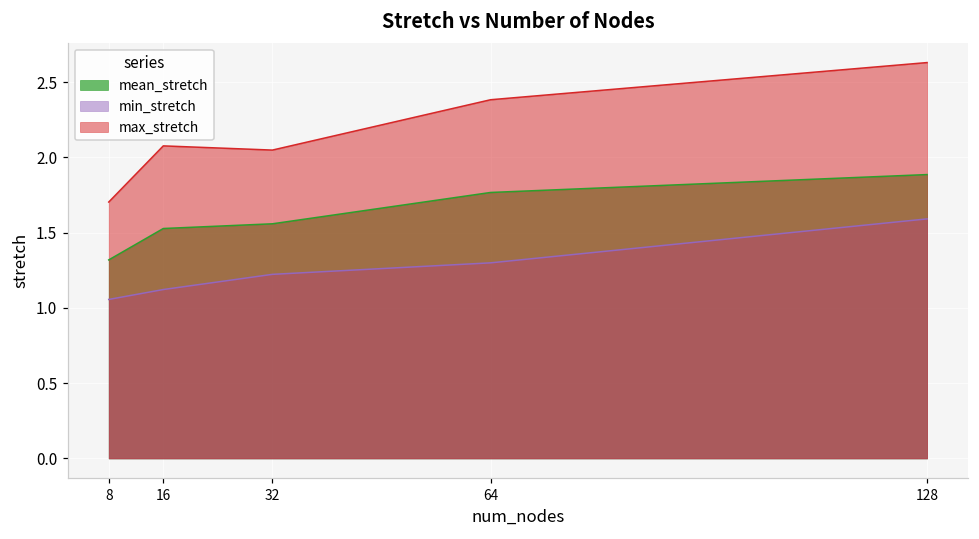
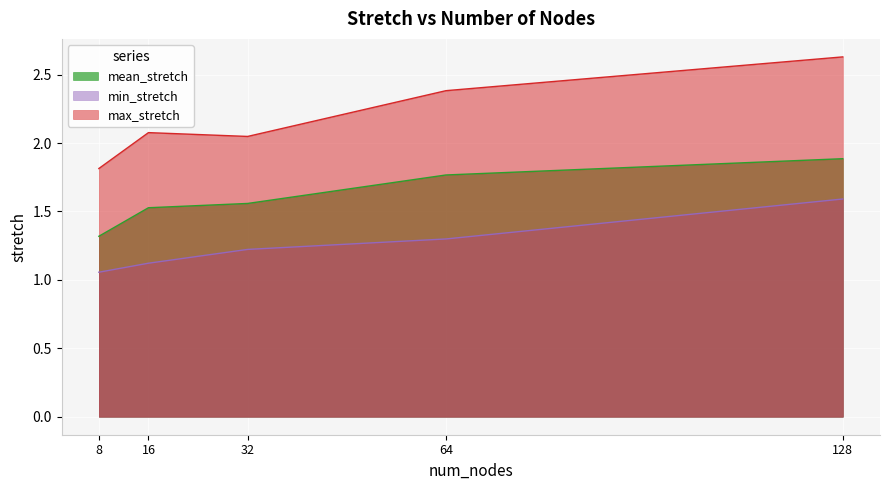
  {
    "mean_stretch": {
      "8": 1.32,
      "16": 1.53,
      "32": 1.56,
      "64": 1.77,
      "128": 1.89
    },
    "min_stretch": {
      "8": 1.06,
      "16": 1.12,
      "32": 1.22,
      "64": 1.30,
      "128": 1.59
    },
    "max_stretch": {
-     "8": 1.70,
+     "8": 1.81,
      "16": 2.08,
      "32": 2.05,
      "64": 2.38,
      "128": 2.63
    }
  }
